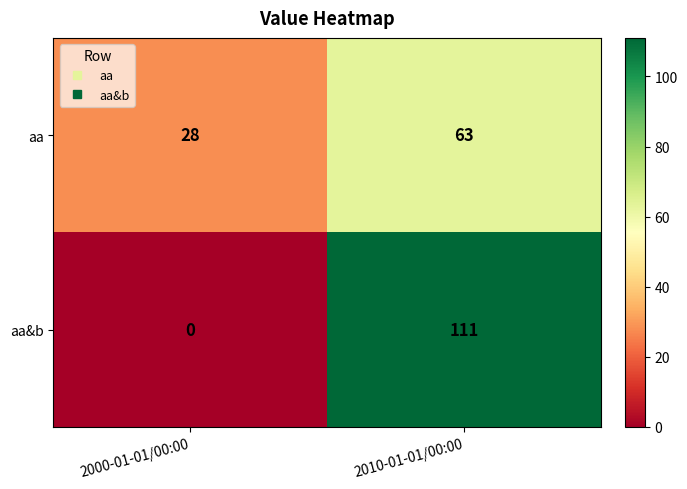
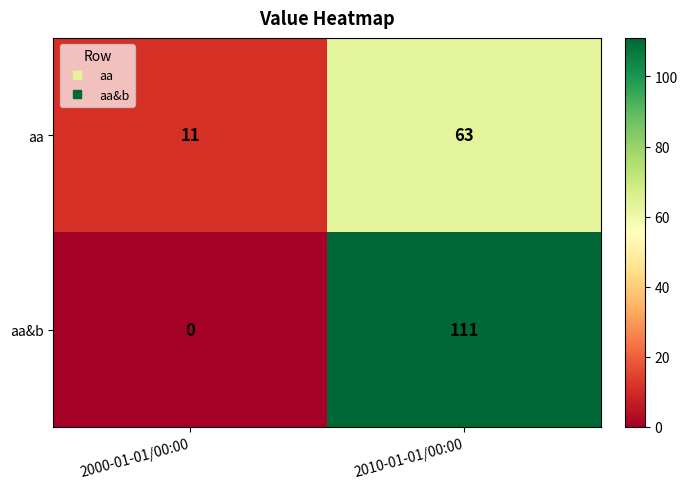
  {
    "aa": {
-     "2000-01-01/00:00": 28,
+     "2000-01-01/00:00": 11,
      "2010-01-01/00:00": 63
    },
    "aa&b": {
      "2000-01-01/00:00": 0,
      "2010-01-01/00:00": 111
    }
  }
